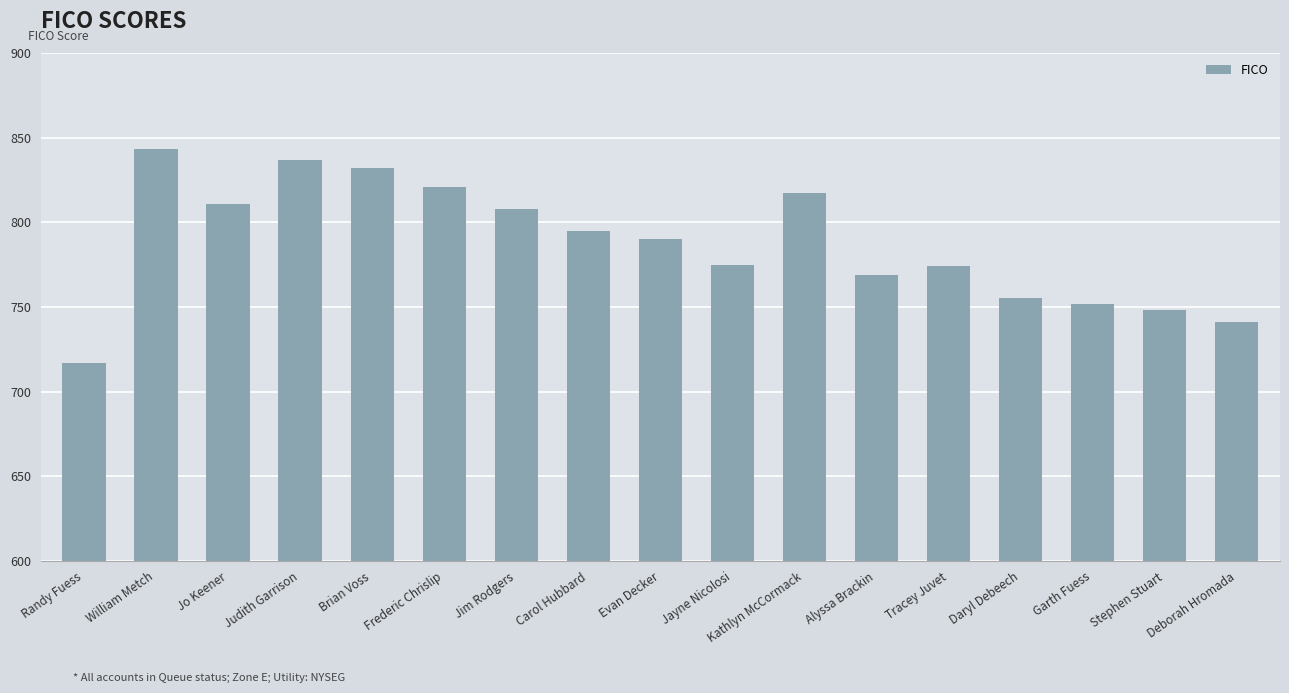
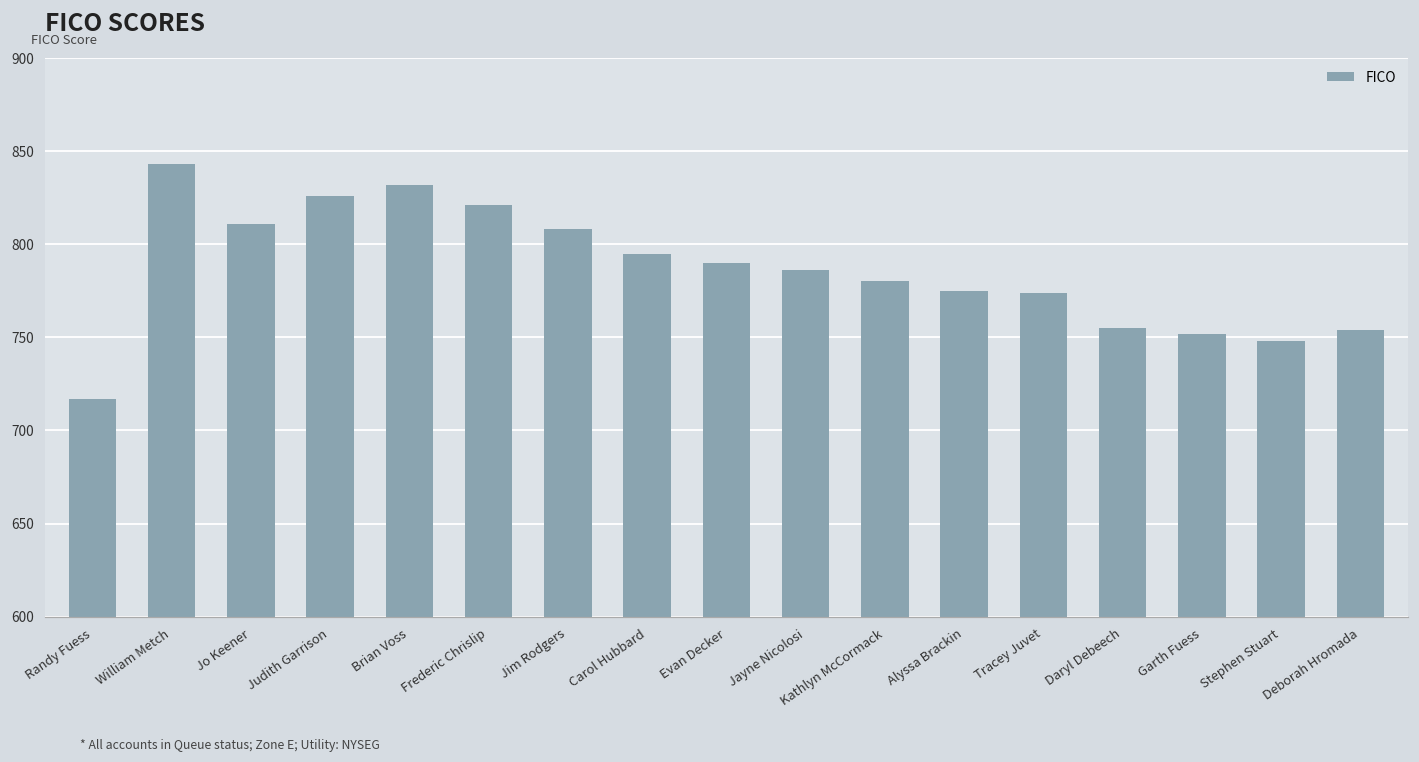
  {
    "Randy Fuess": 717,
    "William Metch": 843,
    "Jo Keener": 811,
-   "Judith Garrison": 837,
+   "Judith Garrison": 826,
    "Brian Voss": 832,
    "Frederic Chrislip": 821,
    "Jim Rodgers": 808,
    "Carol Hubbard": 795,
    "Evan Decker": 790,
-   "Jayne Nicolosi": 775,
-   "Kathlyn McCormack": 817,
-   "Alyssa Brackin": 769,
+   "Jayne Nicolosi": 786,
+   "Kathlyn McCormack": 780,
+   "Alyssa Brackin": 775,
    "Tracey Juvet": 774,
    "Daryl Debeech": 755,
    "Garth Fuess": 752,
    "Stephen Stuart": 748,
-   "Deborah Hromada": 741
+   "Deborah Hromada": 754
  }
